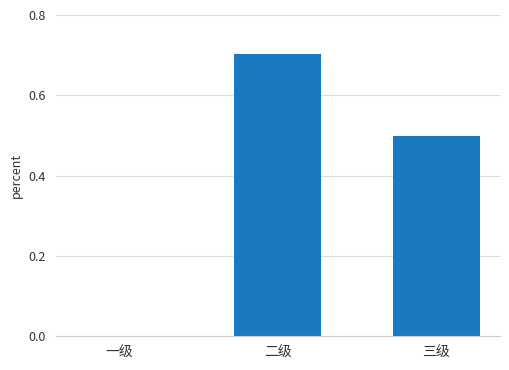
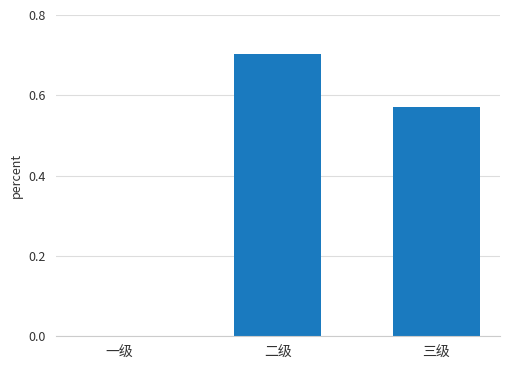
  {
    "一级": 0.00,
    "二级": 0.70,
-   "三级": 0.50
+   "三级": 0.57
  }
